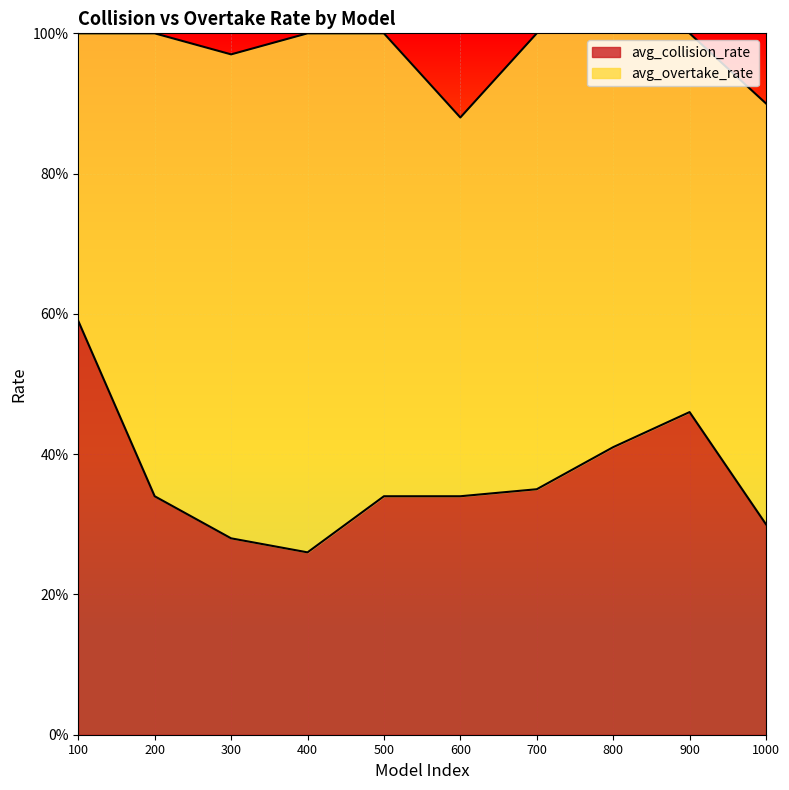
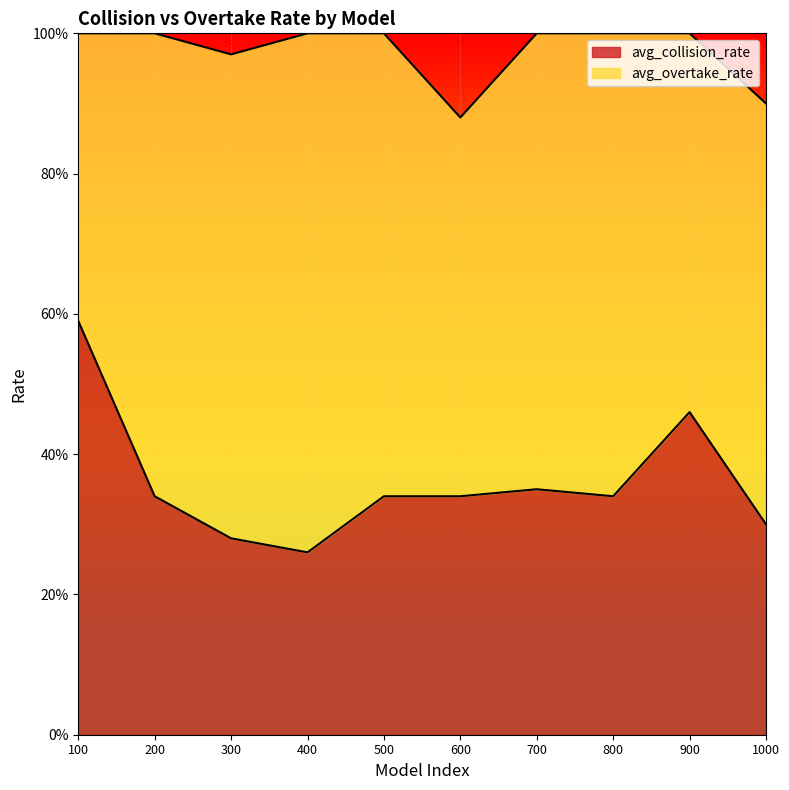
  {
    "avg_collision_rate": {
      "100": "59%",
      "200": "34%",
      "300": "28%",
      "400": "26%",
      "500": "34%",
      "600": "34%",
      "700": "35%",
-     "800": "41%",
+     "800": "34%",
      "900": "46%",
      "1000": "30%"
    },
    "avg_overtake_rate": {
      "100": "41%",
      "200": "66%",
      "300": "69%",
      "400": "74%",
      "500": "66%",
      "600": "54%",
      "700": "65%",
      "900": "54%",
      "1000": "60%"
    }
  }
